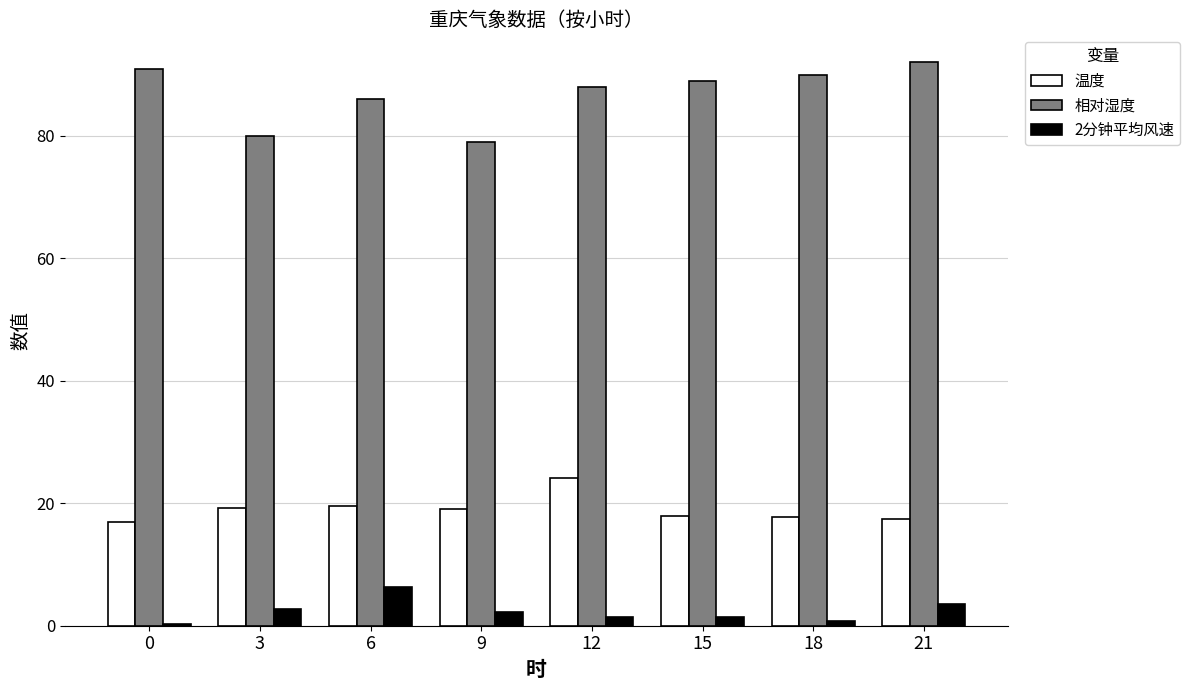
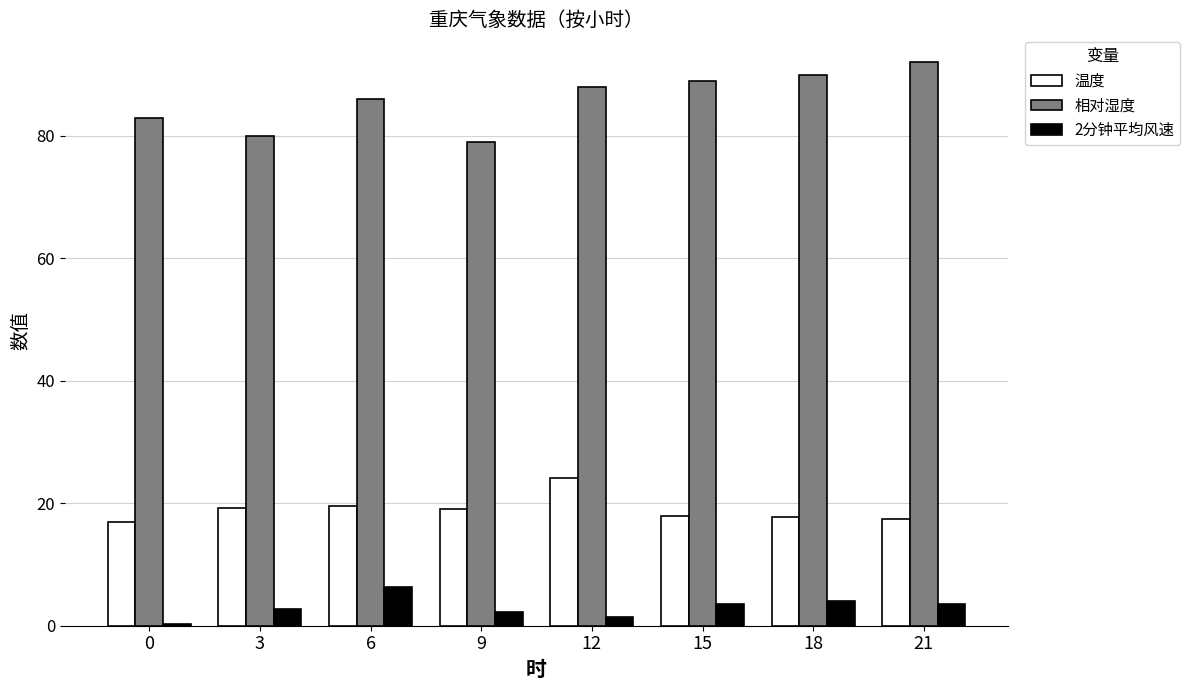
  {
    "温度": {
      "0": 17,
      "3": 19,
      "6": 20,
      "9": 19,
      "12": 24,
      "15": 18,
      "18": 18,
      "21": 17
    },
    "相对湿度": {
-     "0": 91,
+     "0": 83,
      "3": 80,
      "6": 86,
      "9": 79,
      "12": 88,
      "15": 89,
      "18": 90,
      "21": 92
    },
    "2分钟平均风速": {
      "3": 3,
      "6": 6,
      "9": 2,
      "12": 2,
-     "15": 1,
-     "18": 1,
+     "15": 4,
+     "18": 4,
      "21": 4
    }
  }
